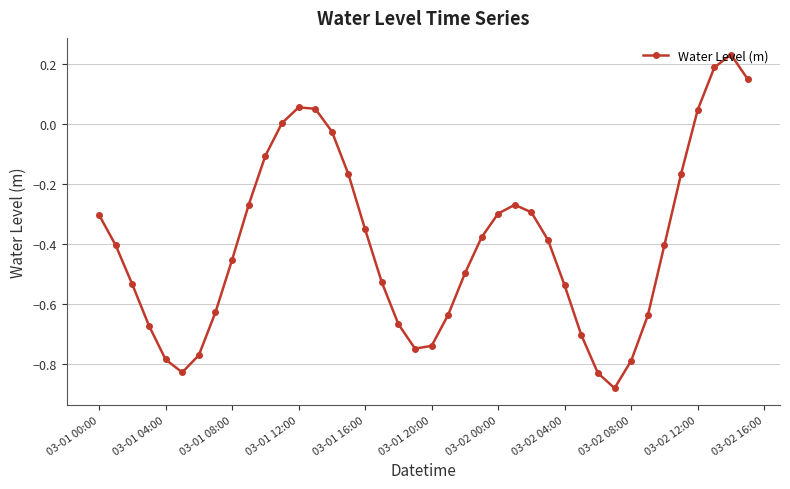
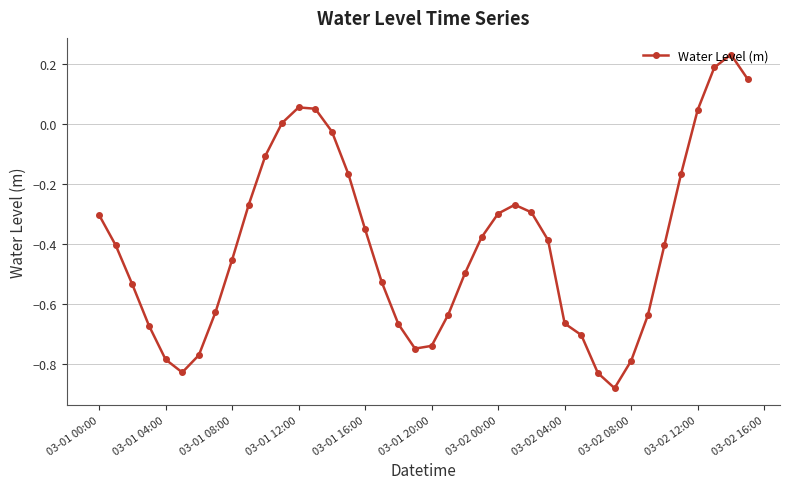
  {
    "03-01 00:00": -0.30,
    "03-01 04:00": -0.79,
    "03-01 08:00": -0.45,
    "03-01 12:00": 0.06,
    "03-01 16:00": -0.35,
    "03-01 20:00": -0.74,
    "03-02 00:00": -0.30,
-   "03-02 04:00": -0.54,
+   "03-02 04:00": -0.67,
    "03-02 08:00": -0.79,
    "03-02 12:00": 0.05
  }
